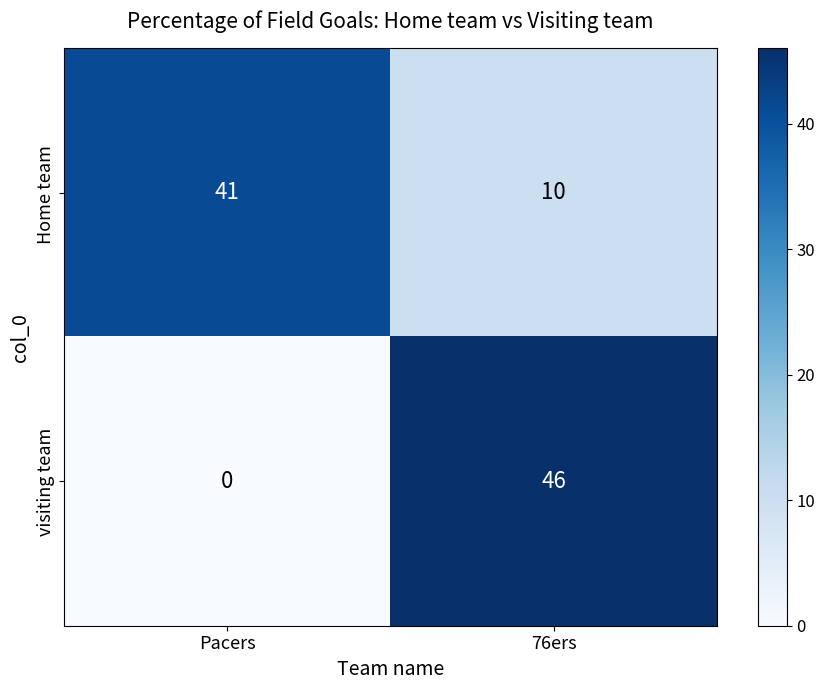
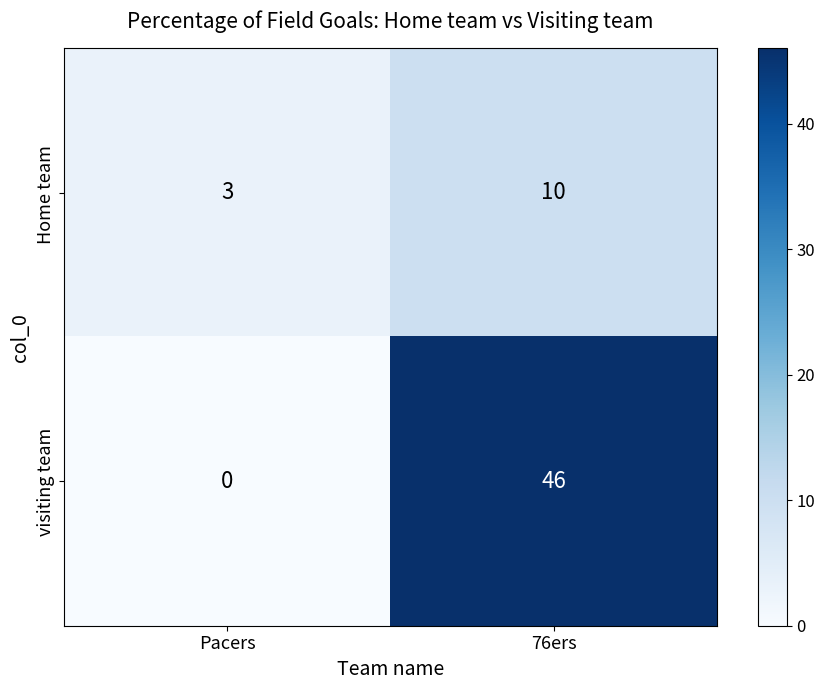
  {
    "Home team": {
-     "Pacers": 41,
+     "Pacers": 3,
      "76ers": 10
    },
    "visiting team": {
      "Pacers": 0,
      "76ers": 46
    }
  }
